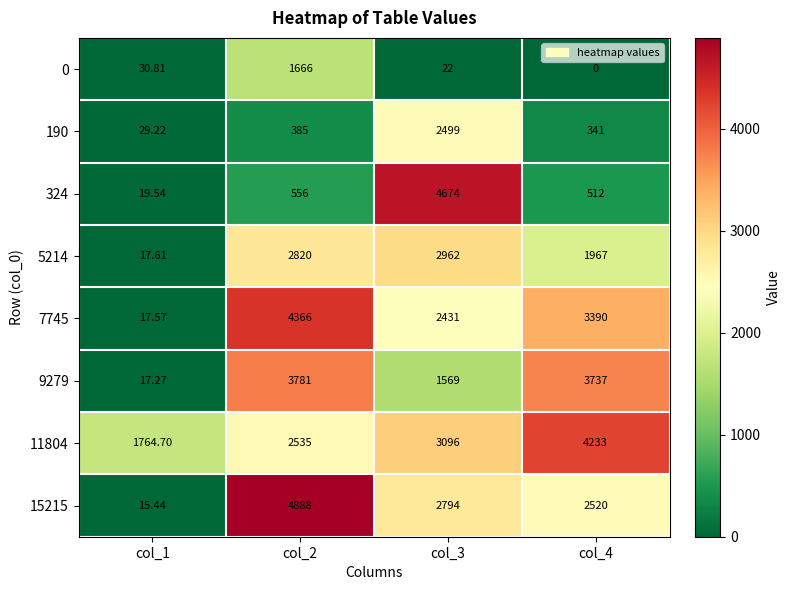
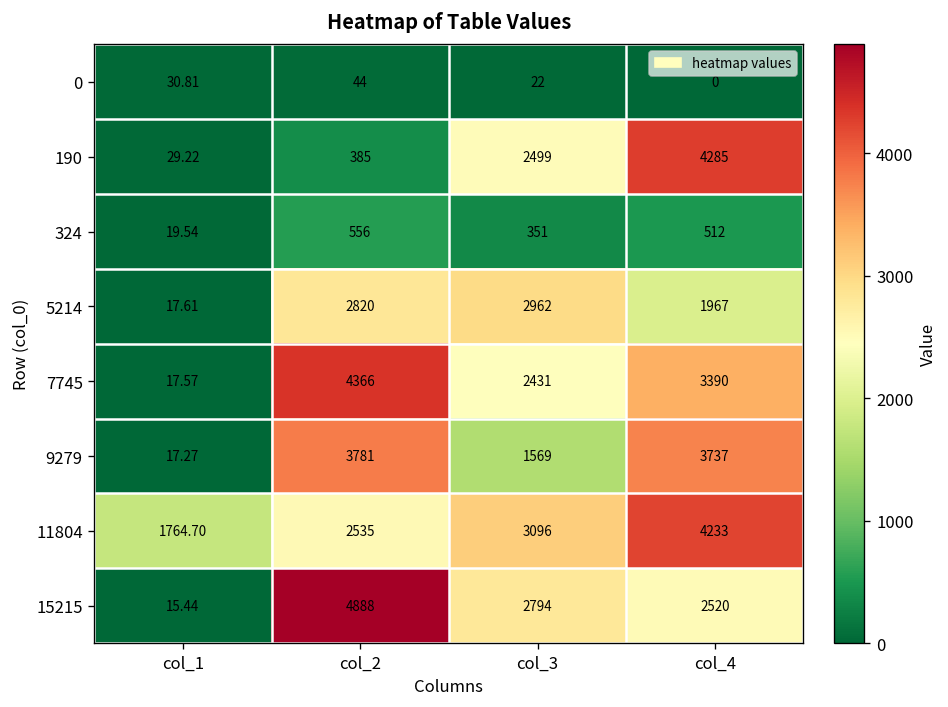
  {
    "0": {
      "col_1": 30.81,
-     "col_2": 1666,
+     "col_2": 44,
      "col_3": 22,
      "col_4": 0
    },
    "190": {
      "col_1": 29.22,
      "col_2": 385,
      "col_3": 2499,
-     "col_4": 341
+     "col_4": 4285
    },
    "324": {
      "col_1": 19.54,
      "col_2": 556,
-     "col_3": 4674,
+     "col_3": 351,
      "col_4": 512
    },
    "5214": {
      "col_1": 17.61,
      "col_2": 2820,
      "col_3": 2962,
      "col_4": 1967
    },
    "7745": {
      "col_1": 17.57,
      "col_2": 4366,
      "col_3": 2431,
      "col_4": 3390
    },
    "9279": {
      "col_1": 17.27,
      "col_2": 3781,
      "col_3": 1569,
      "col_4": 3737
    },
    "11804": {
      "col_1": 1764.70,
      "col_2": 2535,
      "col_3": 3096,
      "col_4": 4233
    },
    "15215": {
      "col_1": 15.44,
      "col_2": 4888,
      "col_3": 2794,
      "col_4": 2520
    }
  }
